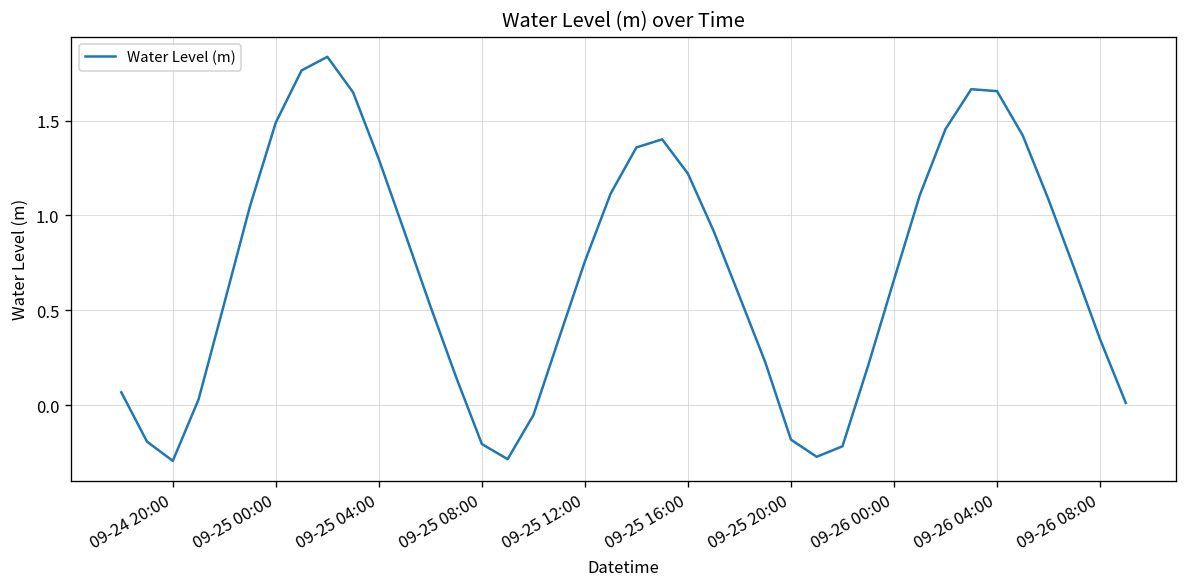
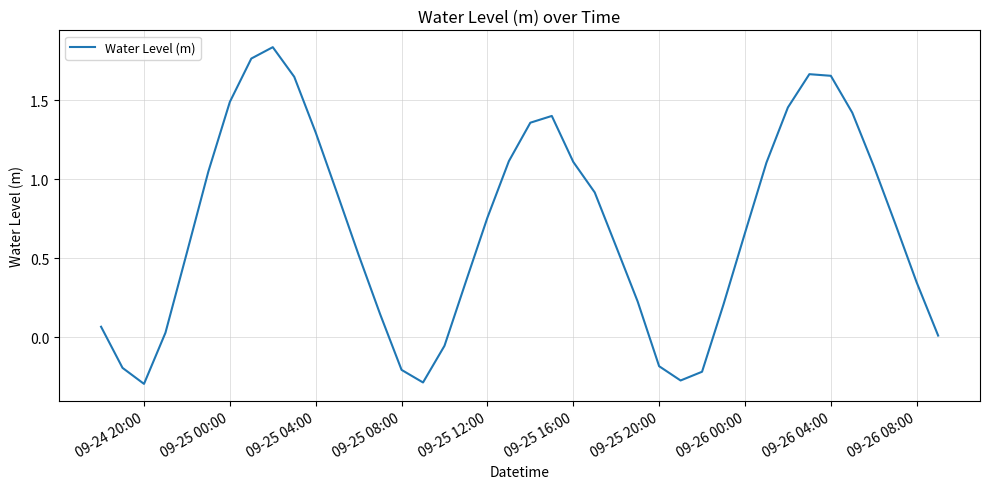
  {
    "09-24 20:00": -0.29,
    "09-25 00:00": 1.49,
    "09-25 04:00": 1.30,
    "09-25 08:00": -0.21,
    "09-25 12:00": 0.76,
-   "09-25 16:00": 1.22,
+   "09-25 16:00": 1.11,
    "09-25 20:00": -0.18,
    "09-26 00:00": 0.66,
    "09-26 04:00": 1.65,
    "09-26 08:00": 0.35
  }
